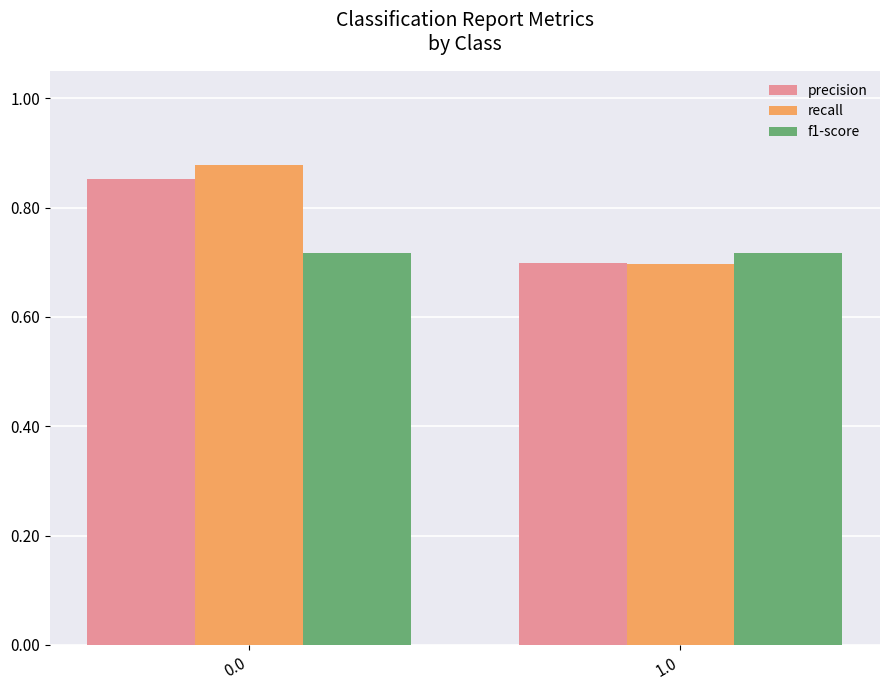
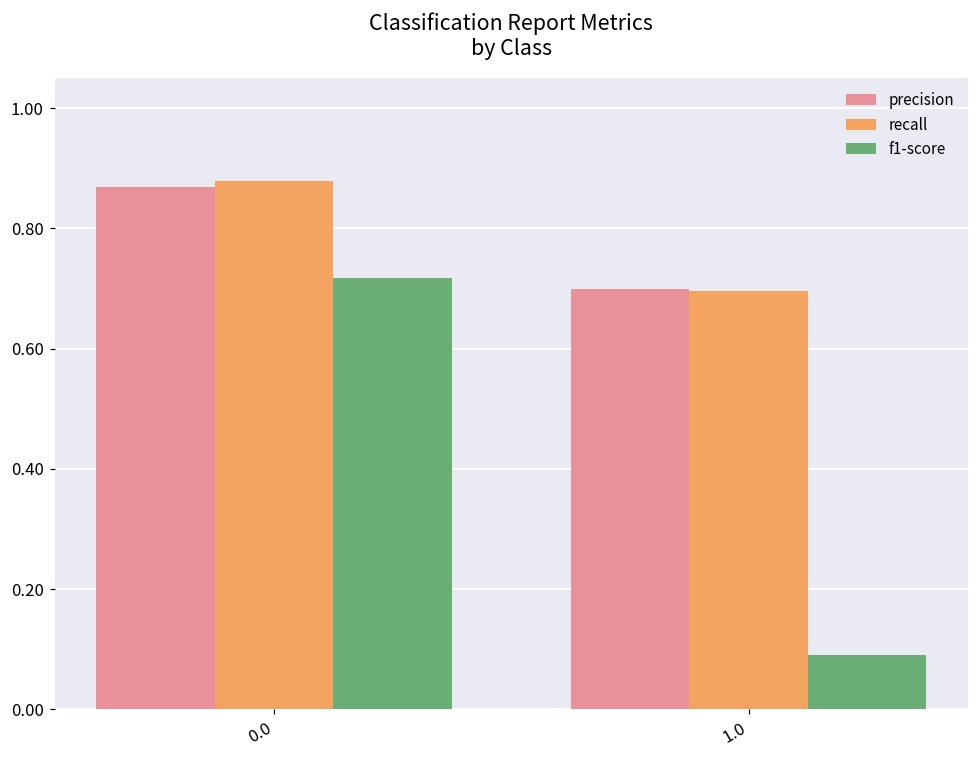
  {
    "precision": {
-     "0.0": 0.85,
+     "0.0": 0.87,
      "1.0": 0.70
    },
    "recall": {
      "0.0": 0.88,
      "1.0": 0.70
    },
    "f1-score": {
      "0.0": 0.72,
-     "1.0": 0.72
+     "1.0": 0.09
    }
  }
